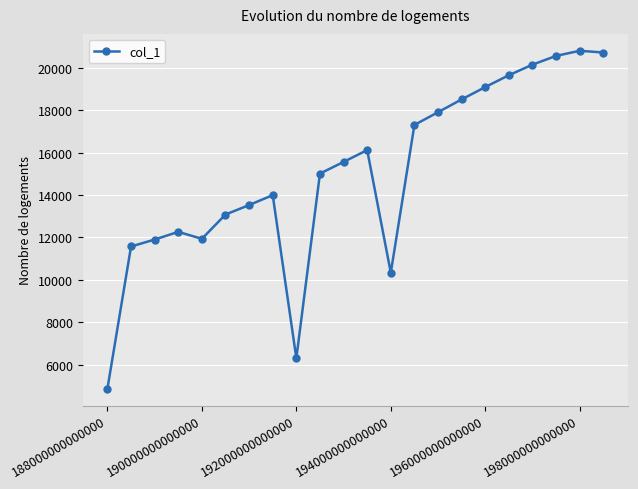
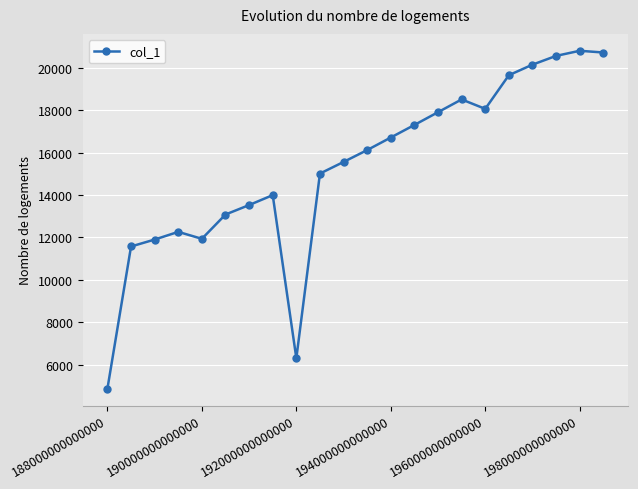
  {
    "188000000000000": 4900,
    "190000000000000": 11900,
    "192000000000000": 6300,
-   "194000000000000": 10300,
-   "196000000000000": 19100,
+   "194000000000000": 16700,
+   "196000000000000": 18100,
    "198000000000000": 20800
  }
